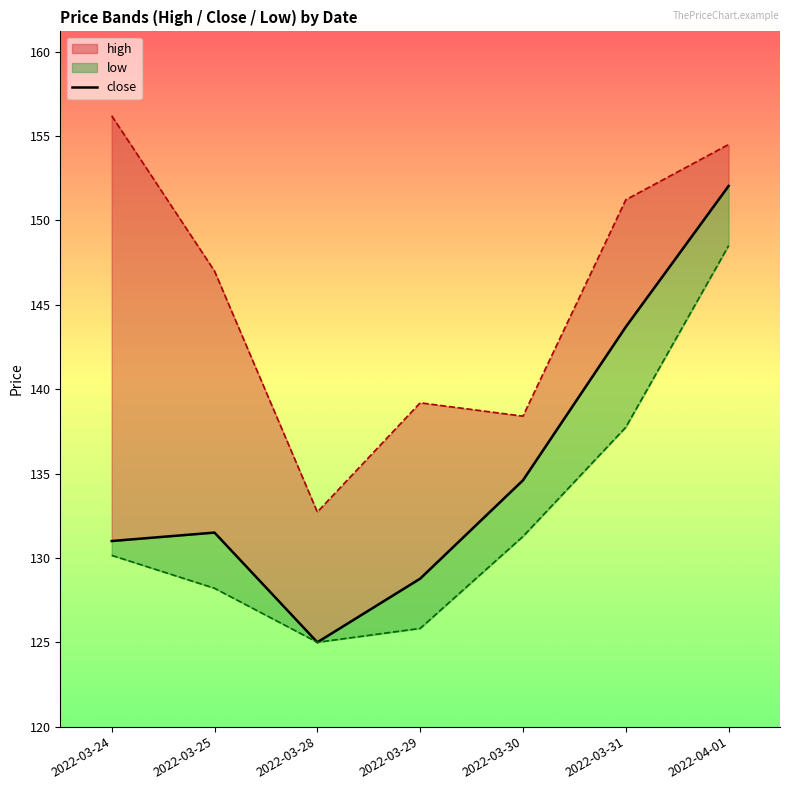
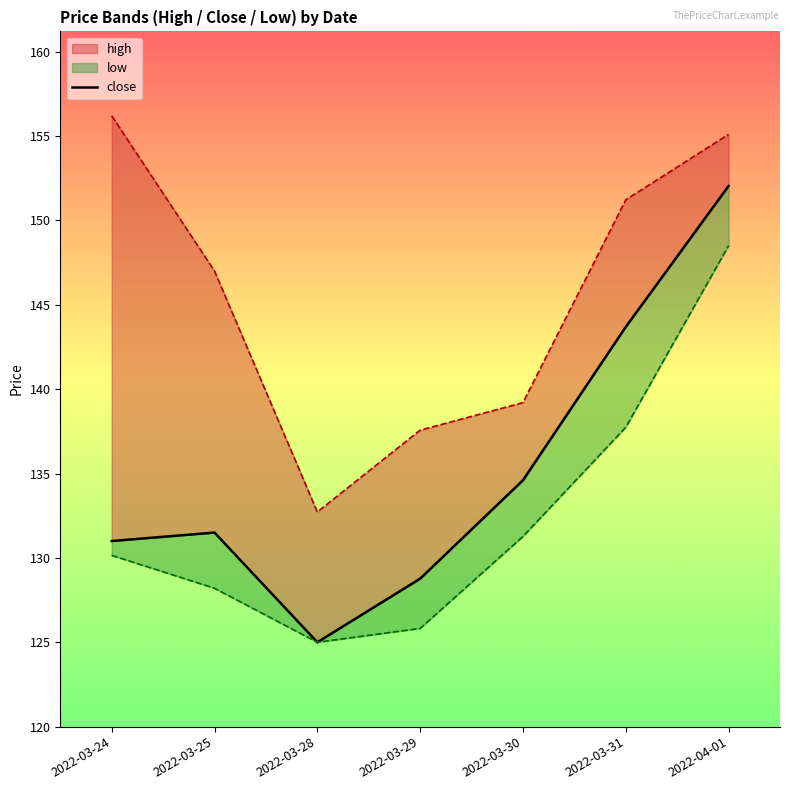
  {
    "high": {
      "2022-03-24": 156.2,
      "2022-03-25": 147.0,
      "2022-03-28": 132.7,
-     "2022-03-29": 139.2,
-     "2022-03-30": 138.4,
+     "2022-03-29": 137.6,
+     "2022-03-30": 139.2,
      "2022-03-31": 151.2,
-     "2022-04-01": 154.5
+     "2022-04-01": 155.1
    }
  }
